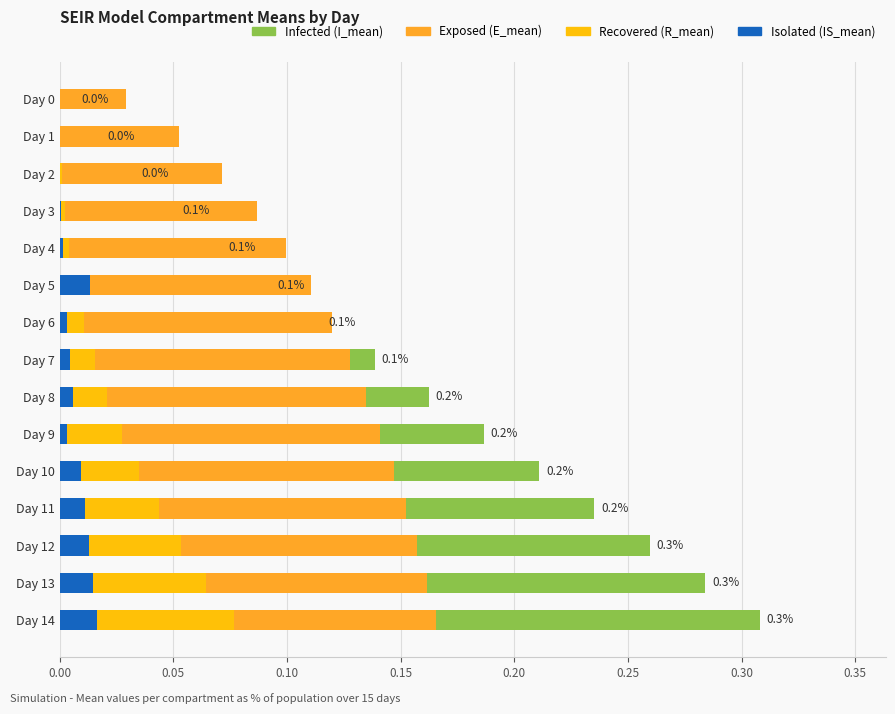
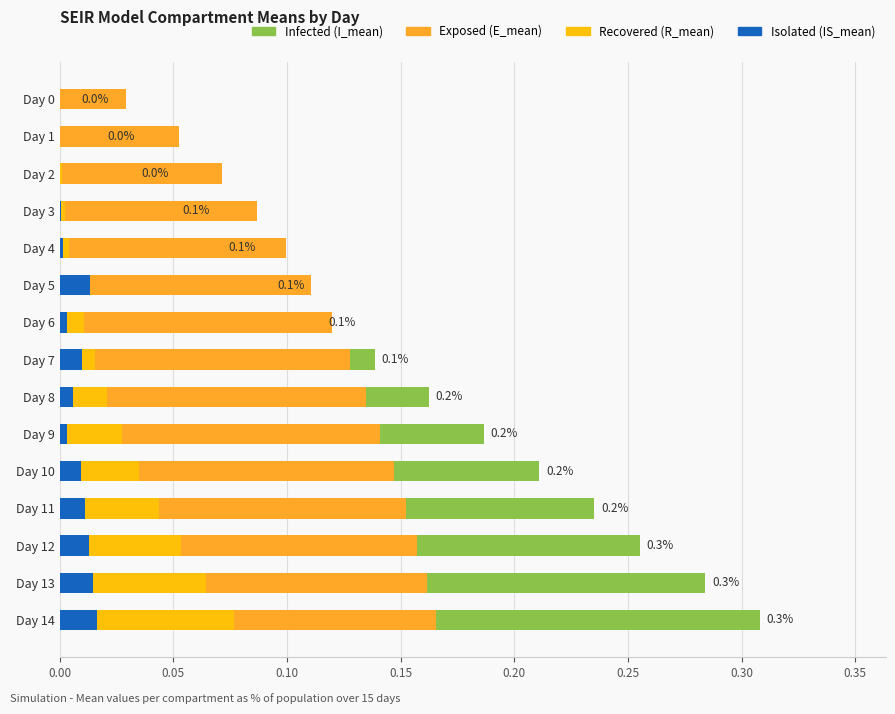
  {
    "Infected (I_mean)": {
-     "Day 12": 0.260
+     "Day 12": 0.255
    },
    "Isolated (IS_mean)": {
-     "Day 7": 0.004
+     "Day 7": 0.010
    }
  }
